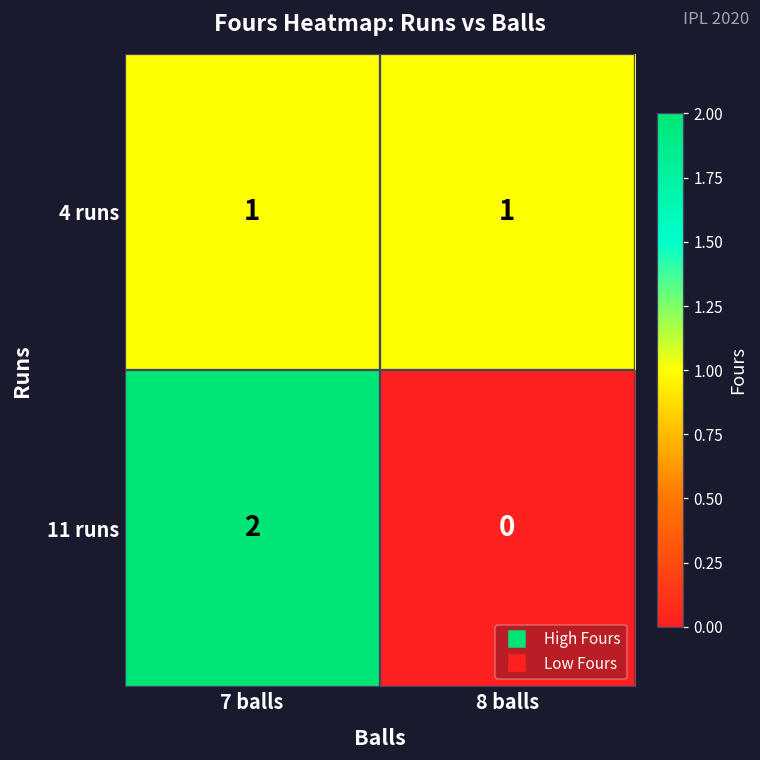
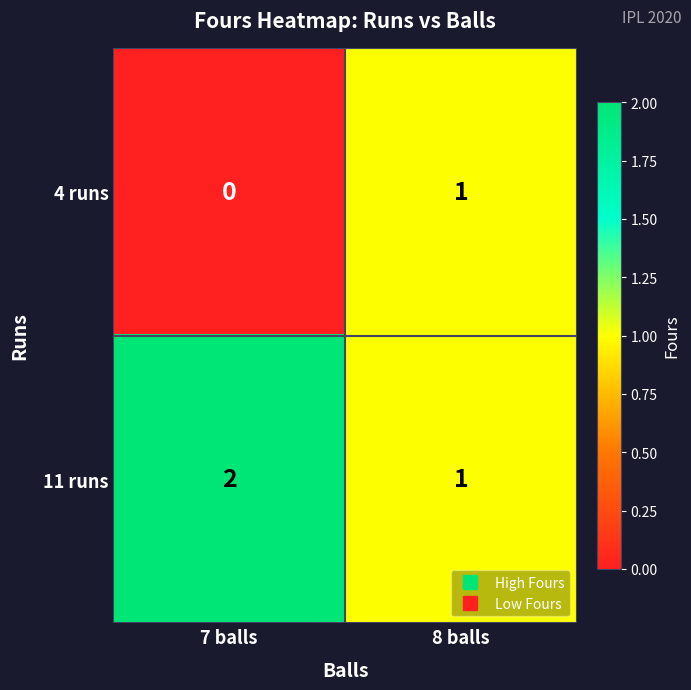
  {
    "4 runs": {
-     "7 balls": 1,
+     "7 balls": 0,
      "8 balls": 1
    },
    "11 runs": {
      "7 balls": 2,
-     "8 balls": 0
+     "8 balls": 1
    }
  }
